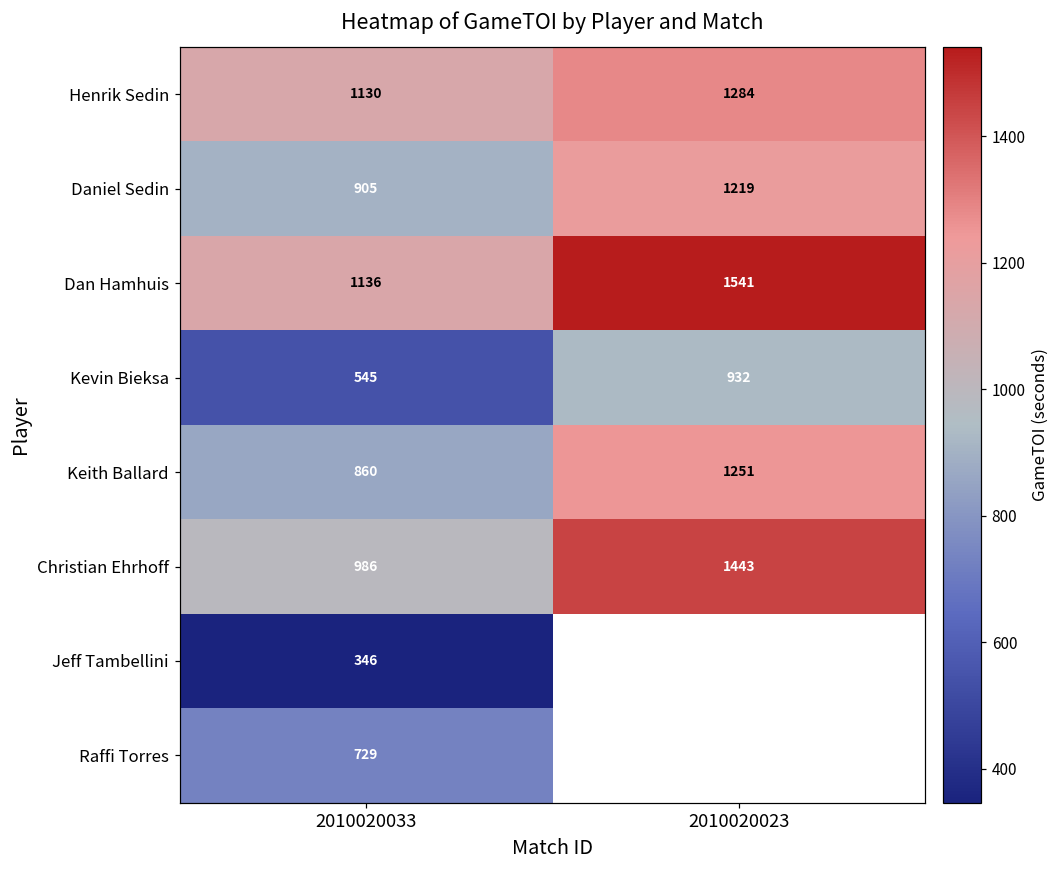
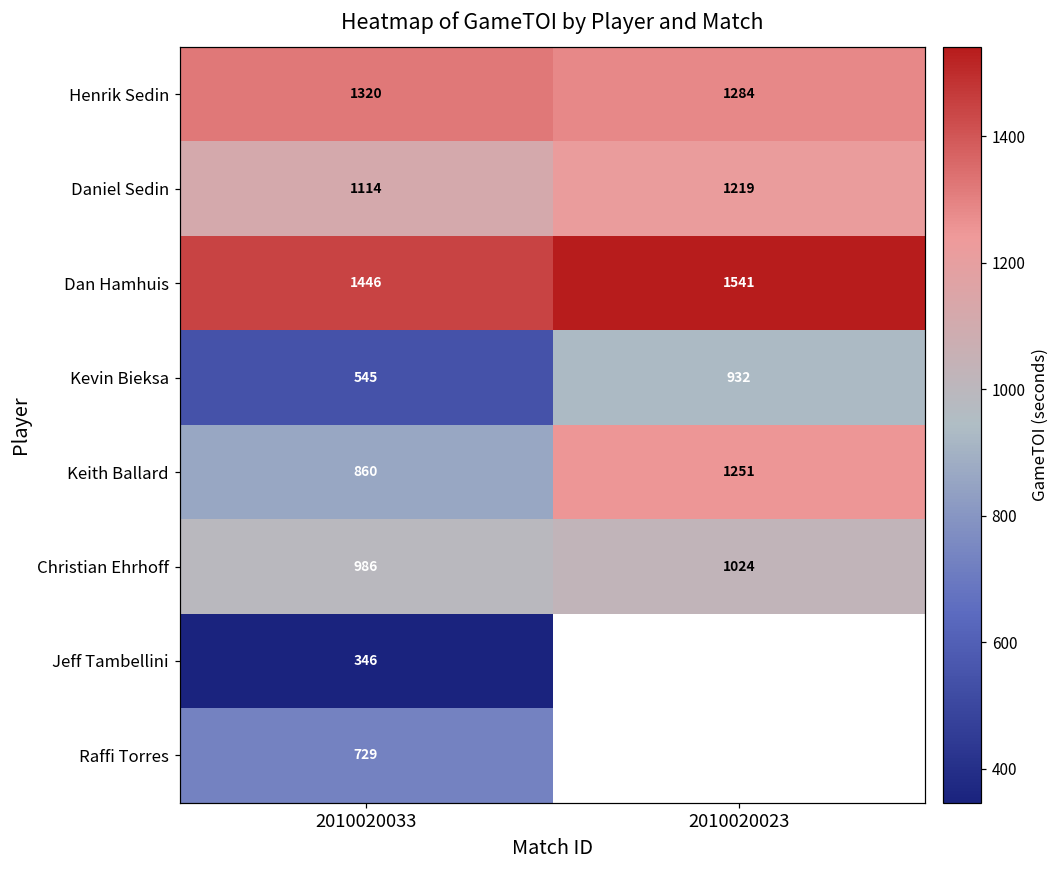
  {
    "Henrik Sedin": {
-     "2010020033": 1130,
+     "2010020033": 1320,
      "2010020023": 1284
    },
    "Daniel Sedin": {
-     "2010020033": 905,
+     "2010020033": 1114,
      "2010020023": 1219
    },
    "Dan Hamhuis": {
-     "2010020033": 1136,
+     "2010020033": 1446,
      "2010020023": 1541
    },
    "Kevin Bieksa": {
      "2010020033": 545,
      "2010020023": 932
    },
    "Keith Ballard": {
      "2010020033": 860,
      "2010020023": 1251
    },
    "Christian Ehrhoff": {
      "2010020033": 986,
-     "2010020023": 1443
+     "2010020023": 1024
    },
    "Jeff Tambellini": {
      "2010020033": 346
    },
    "Raffi Torres": {
      "2010020033": 729
    }
  }
